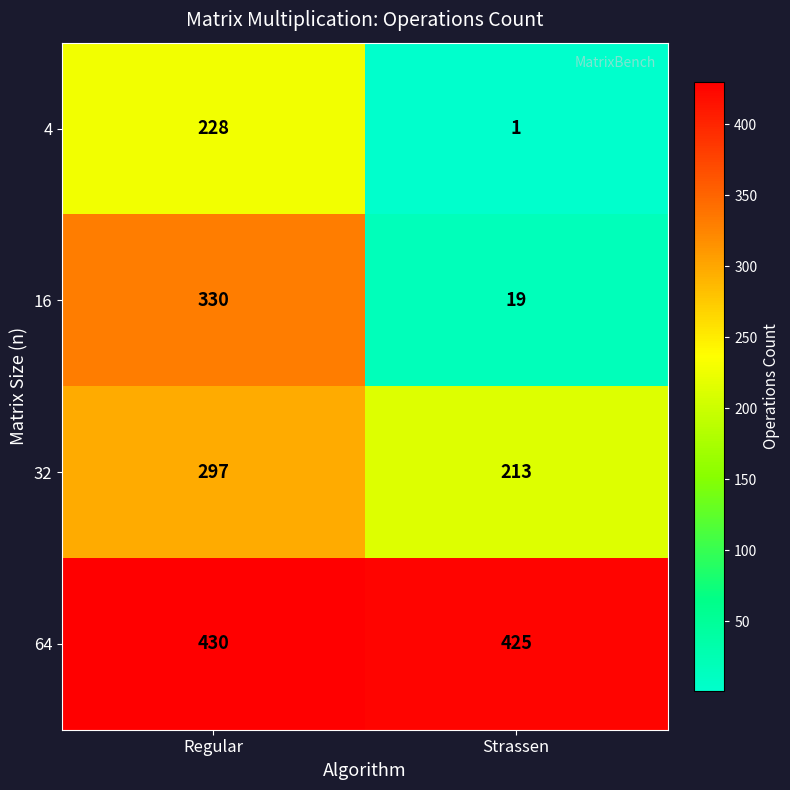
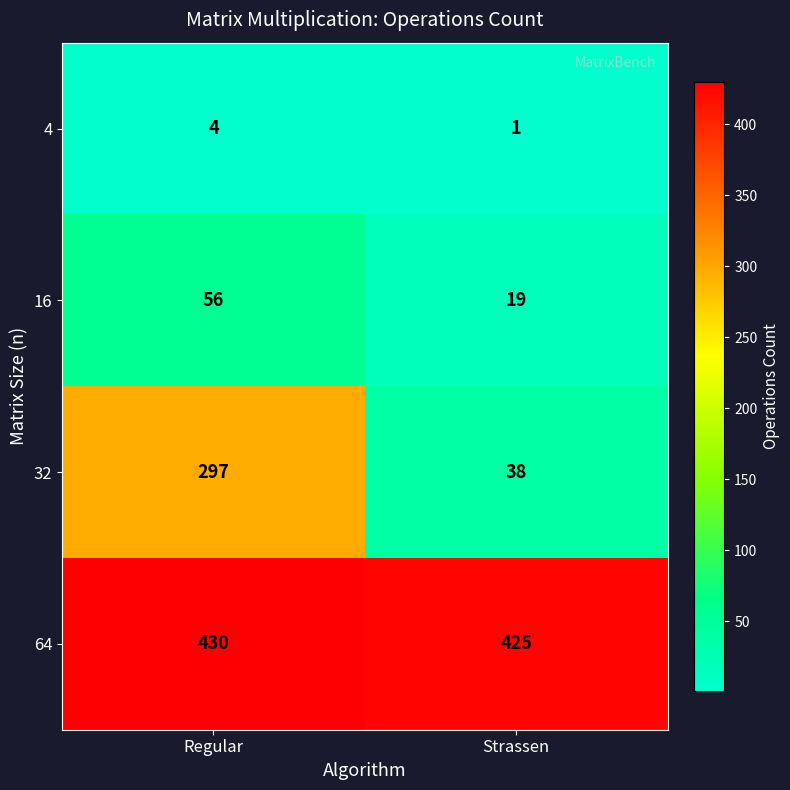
  {
    "4": {
-     "Regular": 228
+     "Regular": 4
    },
    "16": {
-     "Regular": 330,
+     "Regular": 56,
      "Strassen": 19
    },
    "32": {
      "Regular": 297,
-     "Strassen": 213
+     "Strassen": 38
    },
    "64": {
      "Regular": 430,
      "Strassen": 425
    }
  }
